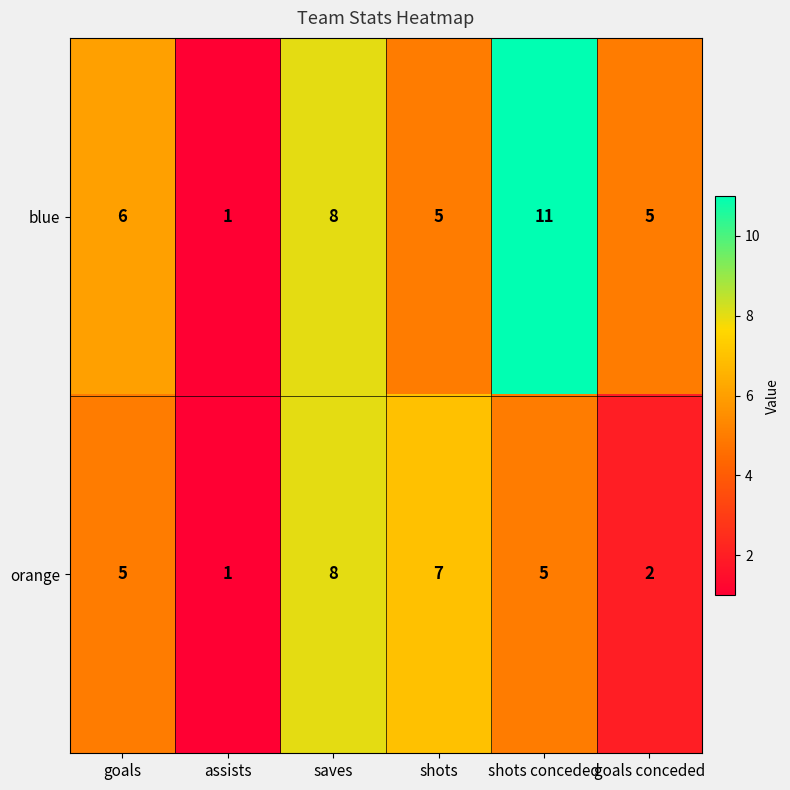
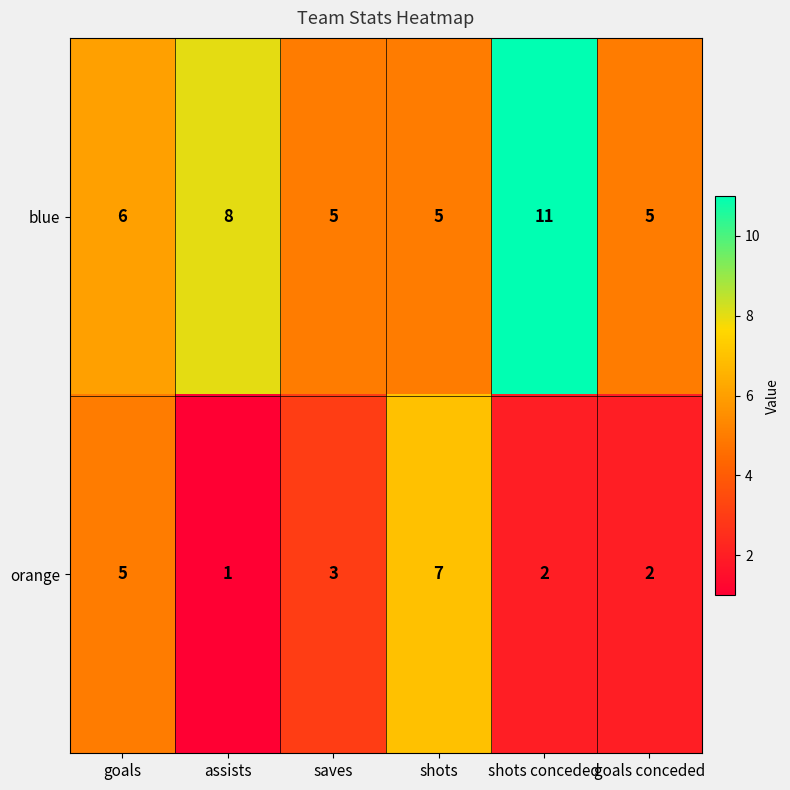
  {
    "blue": {
      "goals": 6,
-     "assists": 1,
-     "saves": 8,
+     "assists": 8,
+     "saves": 5,
      "shots": 5,
      "shots conceded": 11,
      "goals conceded": 5
    },
    "orange": {
      "goals": 5,
      "assists": 1,
-     "saves": 8,
+     "saves": 3,
      "shots": 7,
-     "shots conceded": 5,
+     "shots conceded": 2,
      "goals conceded": 2
    }
  }
